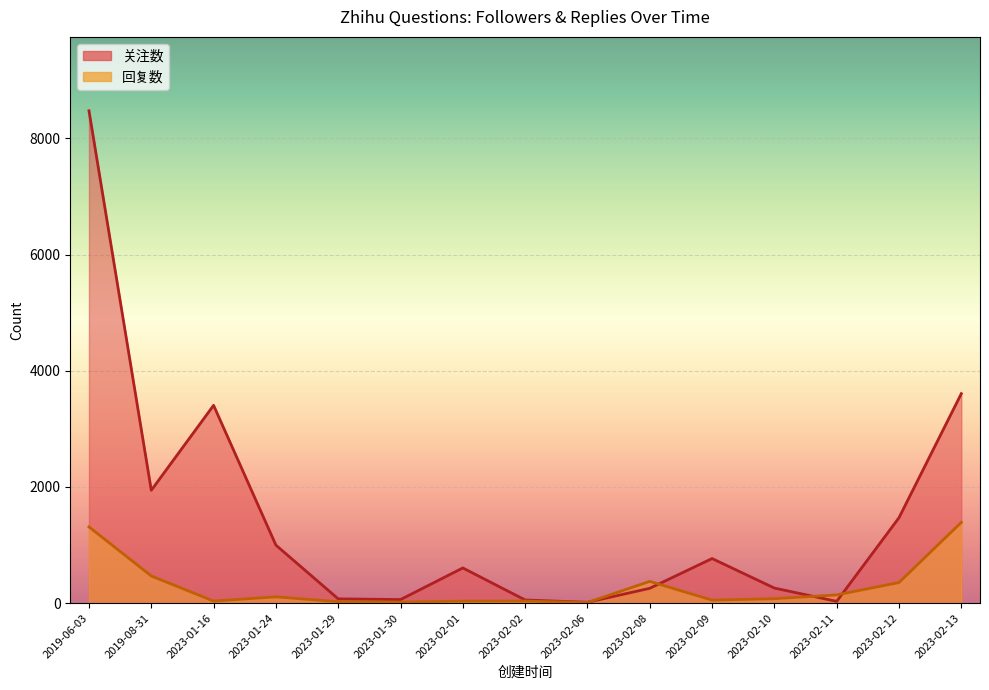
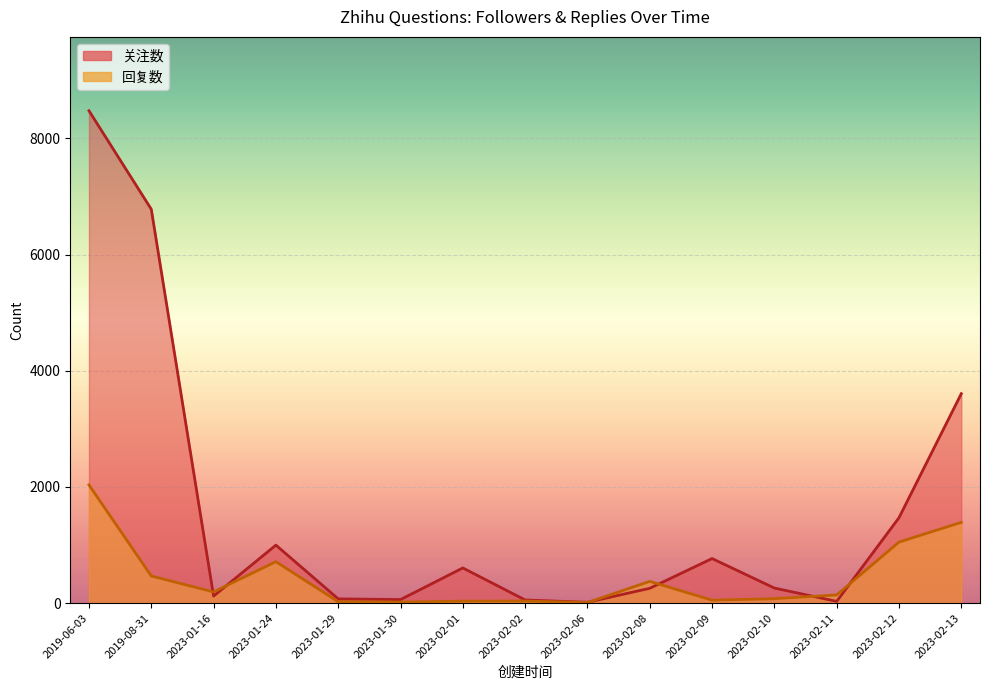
  {
    "关注数": {
      "2019-06-03": 8500,
-     "2019-08-31": 1900,
-     "2023-01-16": 3400,
+     "2019-08-31": 6800,
+     "2023-01-16": 100,
      "2023-01-24": 1000,
      "2023-01-29": 100,
      "2023-02-01": 600,
      "2023-02-08": 300,
      "2023-02-09": 800,
      "2023-02-10": 300,
      "2023-02-11": 0,
      "2023-02-12": 1500,
      "2023-02-13": 3600
    },
    "回复数": {
-     "2019-06-03": 1300,
+     "2019-06-03": 2000,
      "2019-08-31": 500,
-     "2023-01-16": 0,
-     "2023-01-24": 100,
+     "2023-01-16": 200,
+     "2023-01-24": 700,
      "2023-01-29": 0,
      "2023-02-01": 0,
      "2023-02-08": 400,
      "2023-02-09": 100,
      "2023-02-10": 100,
      "2023-02-11": 100,
-     "2023-02-12": 400,
+     "2023-02-12": 1100,
      "2023-02-13": 1400
    }
  }
